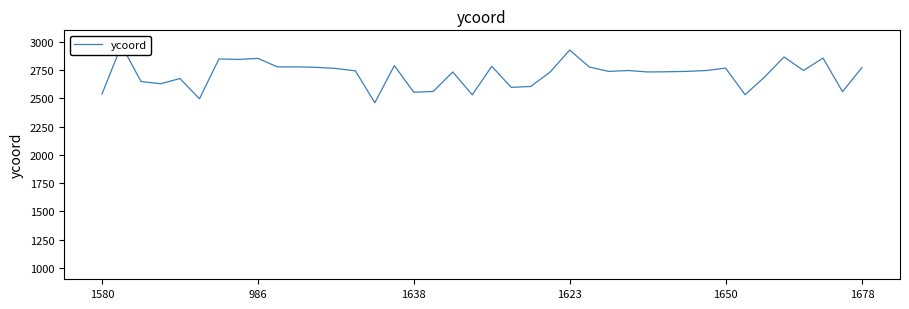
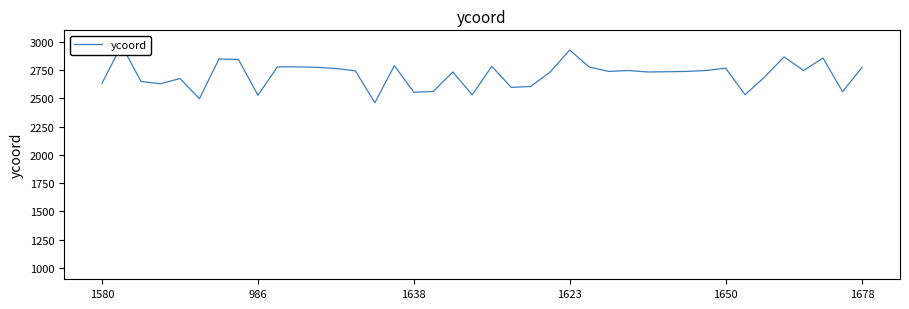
  {
-   "1580": 2540,
-   "986": 2850,
+   "1580": 2630,
+   "986": 2530,
    "1638": 2550,
    "1623": 2930,
    "1650": 2770,
    "1678": 2770
  }
